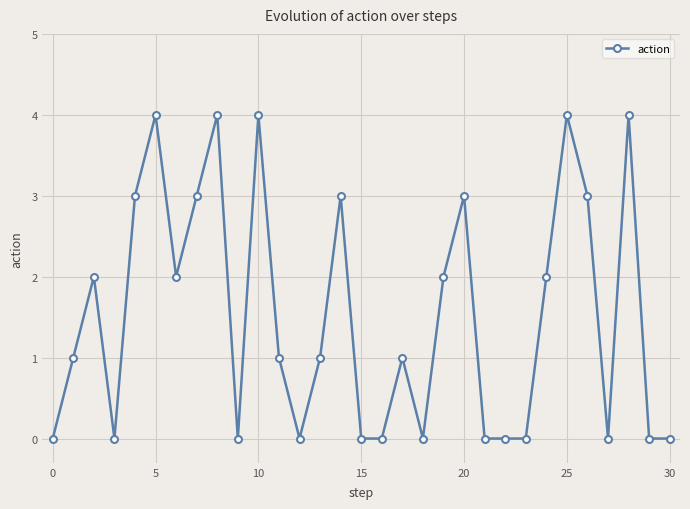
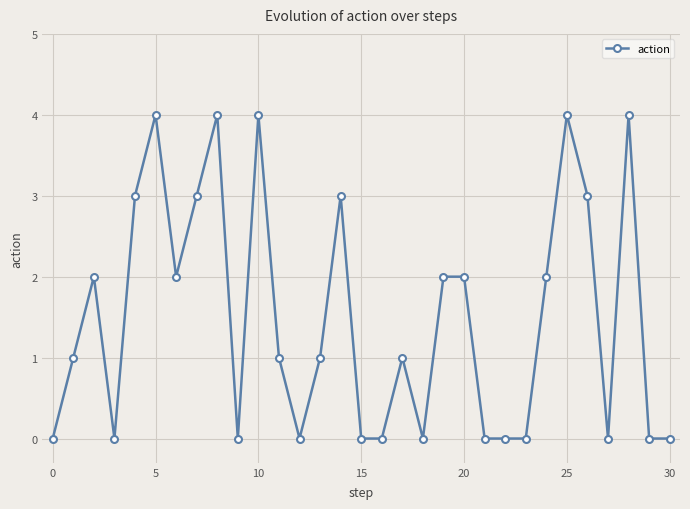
  {
    "0": 0,
    "5": 4,
    "10": 4,
    "15": 0,
-   "20": 3,
+   "20": 2,
    "25": 4,
    "30": 0
  }
